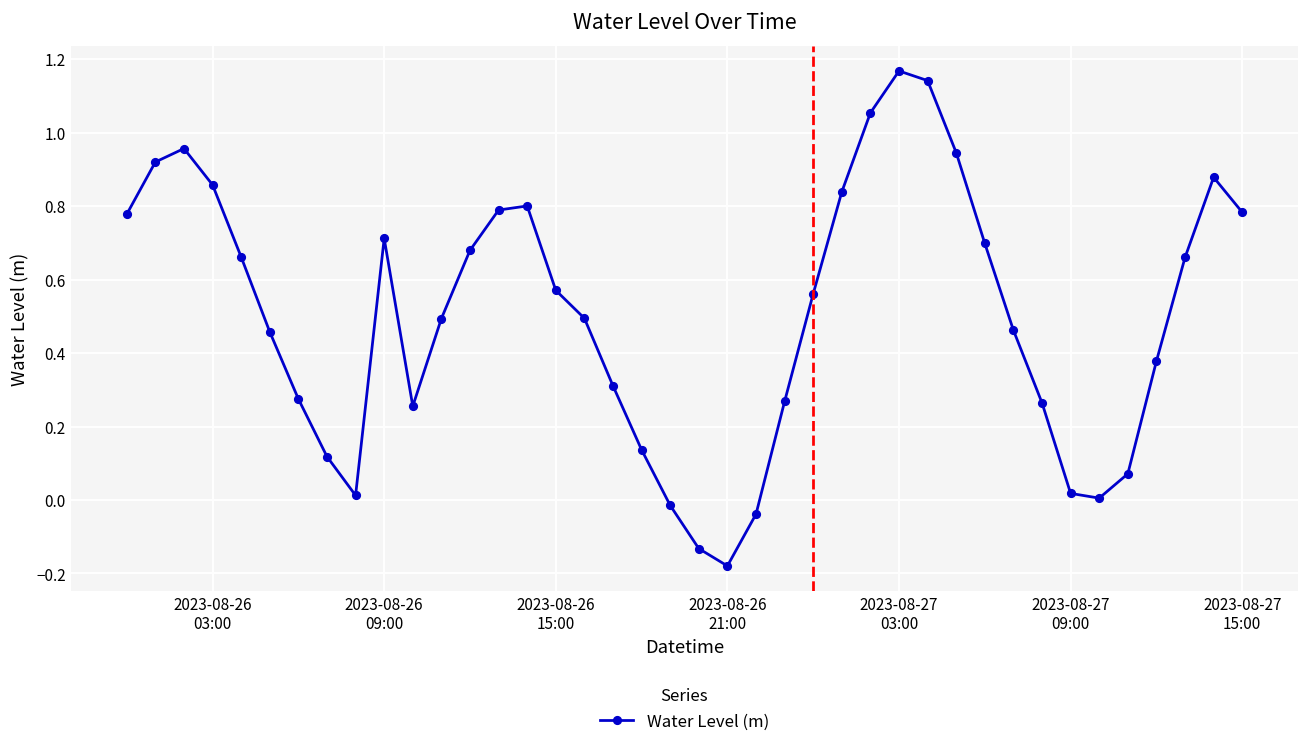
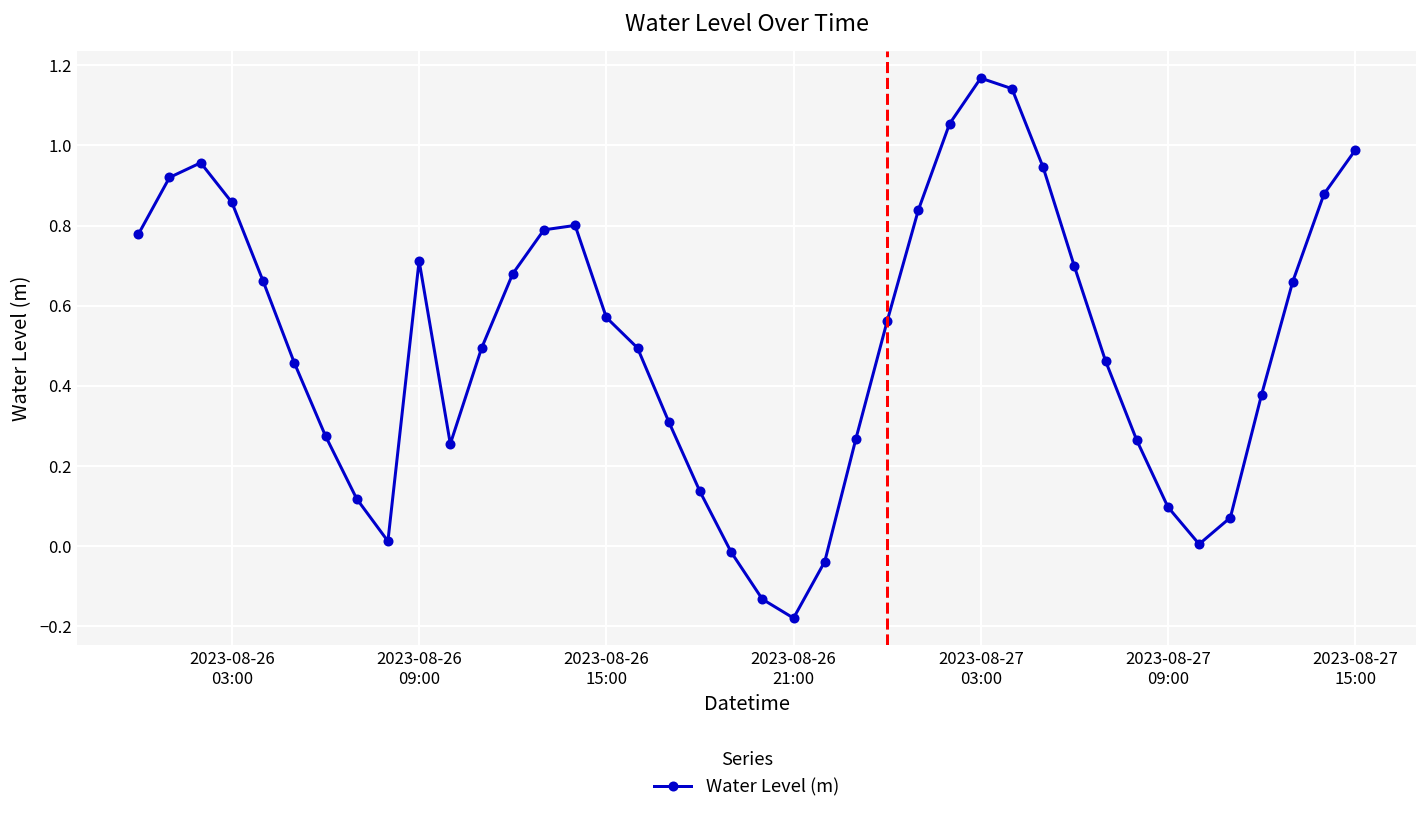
  {
    "2023-08-26 03:00": 0.86,
    "2023-08-26 09:00": 0.71,
    "2023-08-26 15:00": 0.57,
    "2023-08-26 21:00": -0.18,
    "2023-08-27 03:00": 1.17,
-   "2023-08-27 09:00": 0.02,
-   "2023-08-27 15:00": 0.78
+   "2023-08-27 09:00": 0.10,
+   "2023-08-27 15:00": 0.99
  }
